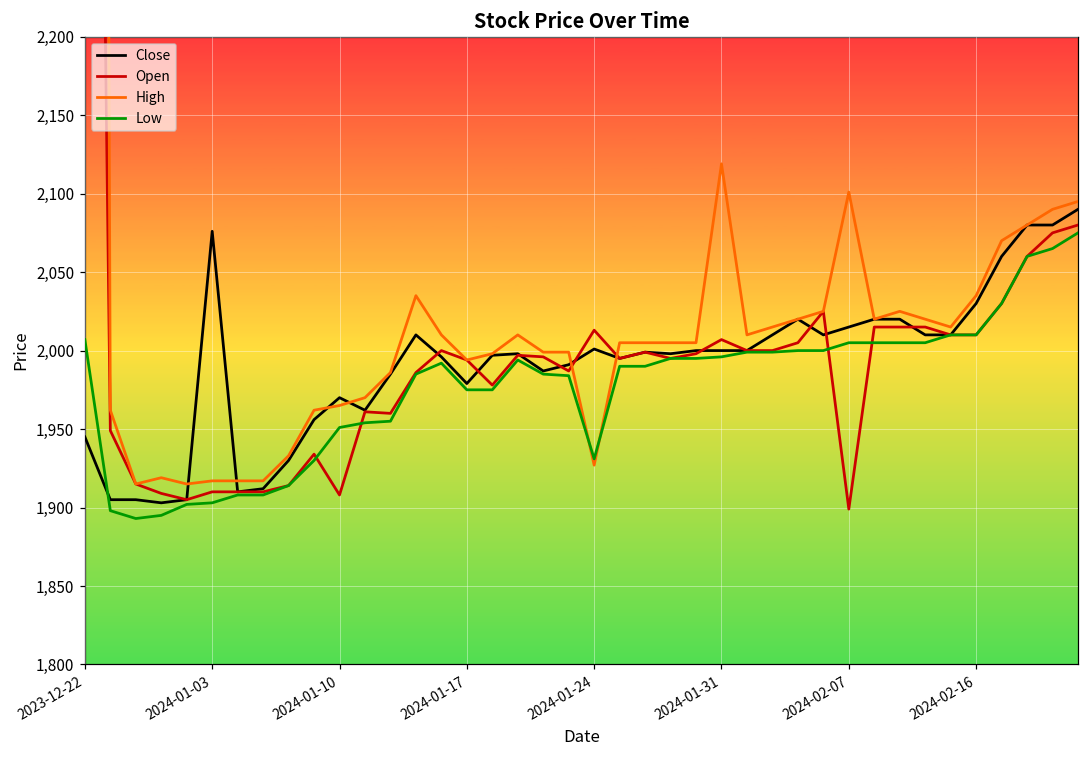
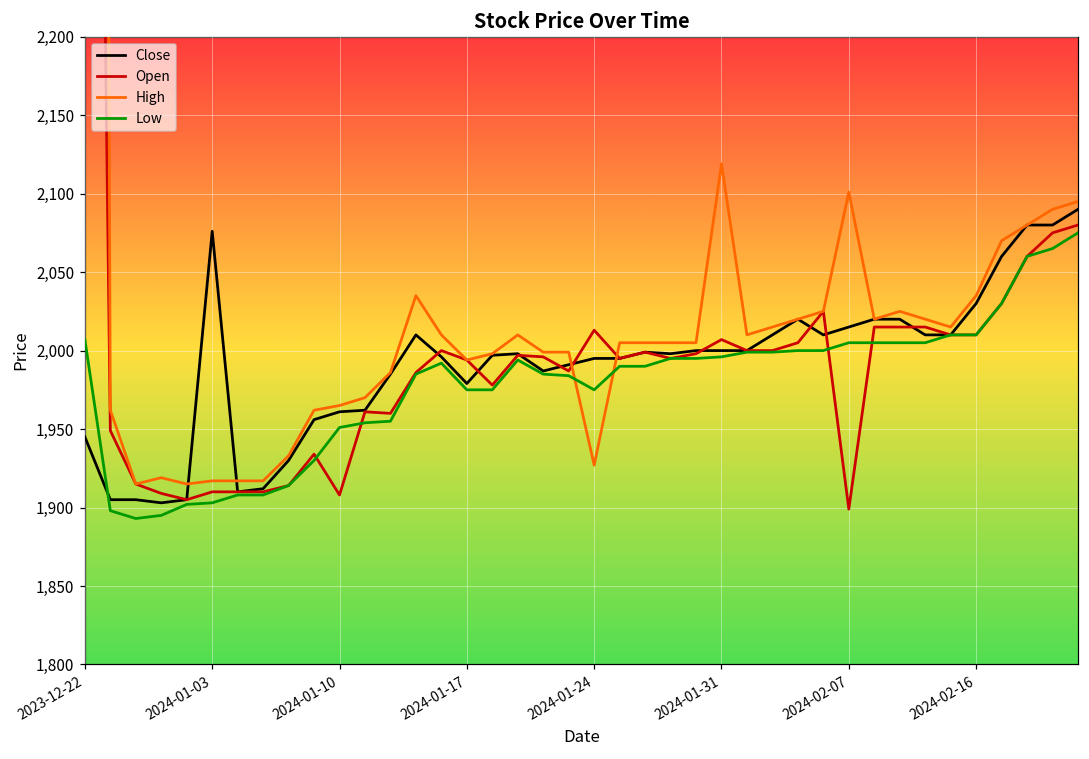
  {
    "Close": {
      "2023-12-22": "1,945",
      "2024-01-03": "2,076",
-     "2024-01-10": "1,970",
+     "2024-01-10": "1,961",
      "2024-01-17": "1,979",
-     "2024-01-24": "2,001",
+     "2024-01-24": "1,995",
      "2024-01-31": "2,000",
      "2024-02-07": "2,015",
      "2024-02-16": "2,030"
    },
    "Open": {
      "2024-01-03": "1,910",
      "2024-01-10": "1,908",
      "2024-01-24": "2,013",
      "2024-01-31": "2,007",
      "2024-02-07": "1,899"
    },
    "High": {
      "2024-01-03": "1,917",
      "2024-01-10": "1,965",
      "2024-01-24": "1,927",
      "2024-01-31": "2,119",
      "2024-02-07": "2,101",
      "2024-02-16": "2,035"
    },
    "Low": {
      "2023-12-22": "2,007",
      "2024-01-03": "1,903",
      "2024-01-10": "1,951",
      "2024-01-17": "1,975",
-     "2024-01-24": "1,931",
+     "2024-01-24": "1,975",
      "2024-01-31": "1,996",
      "2024-02-07": "2,005"
    }
  }
